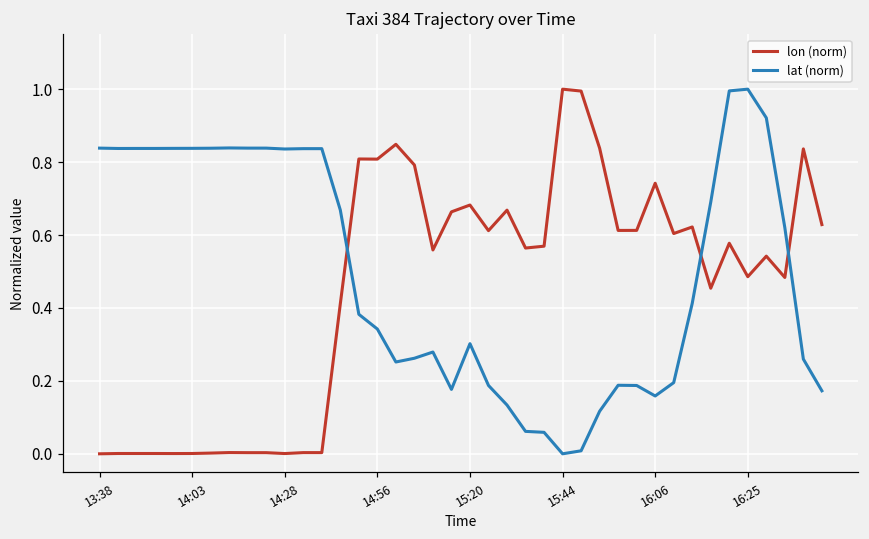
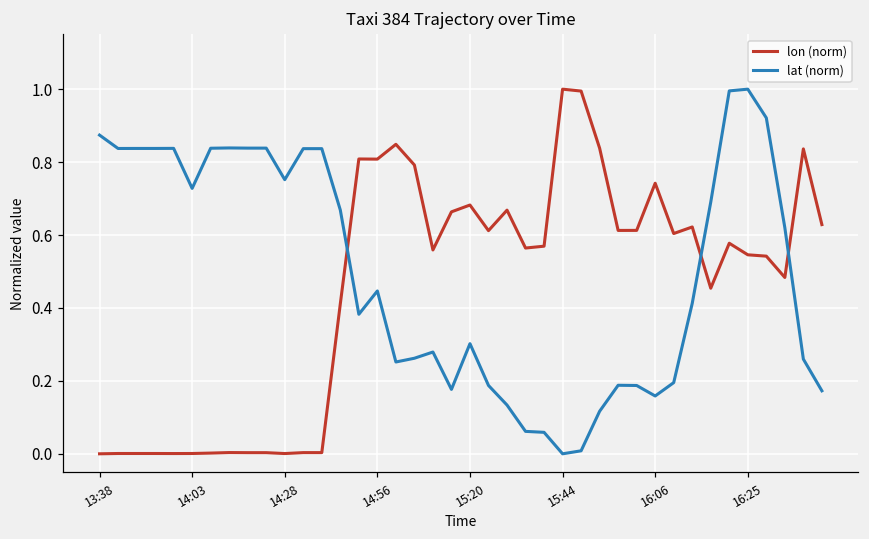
  {
    "lon (norm)": {
      "13:38": 0.00,
      "14:03": 0.00,
      "14:28": 0.00,
      "14:56": 0.81,
      "15:20": 0.68,
      "15:44": 1.00,
      "16:06": 0.74,
-     "16:25": 0.49
+     "16:25": 0.55
    },
    "lat (norm)": {
-     "13:38": 0.84,
-     "14:03": 0.84,
-     "14:28": 0.84,
-     "14:56": 0.34,
+     "13:38": 0.87,
+     "14:03": 0.73,
+     "14:28": 0.75,
+     "14:56": 0.45,
      "15:20": 0.30,
      "15:44": 0.00,
      "16:06": 0.16,
      "16:25": 1.00
    }
  }
